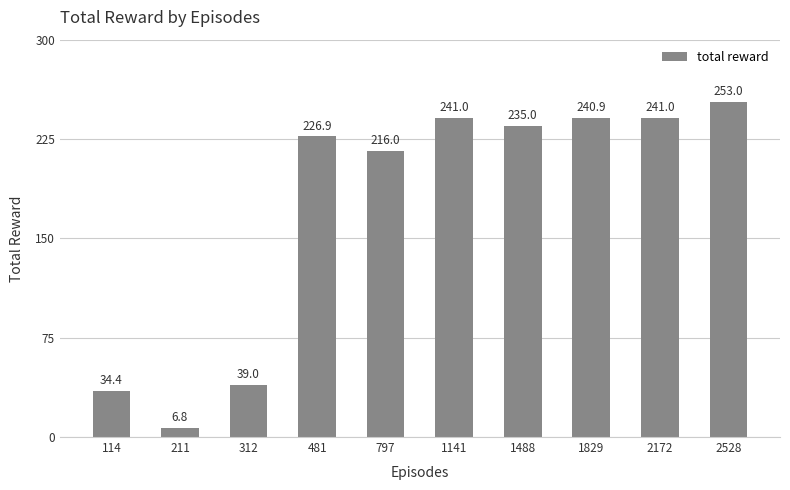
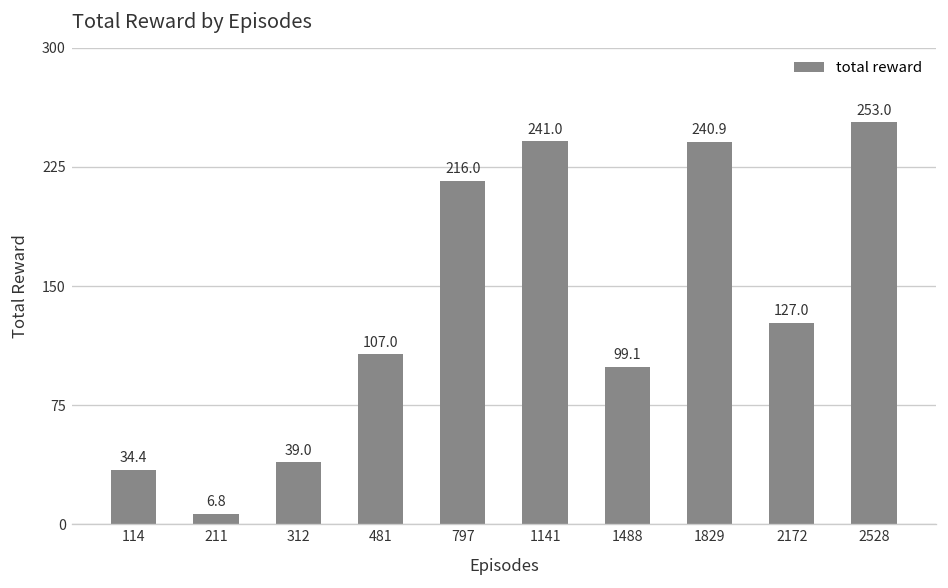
  {
    "114": 34.4,
    "211": 6.8,
    "312": 39.0,
-   "481": 226.9,
+   "481": 107.0,
    "797": 216.0,
    "1141": 241.0,
-   "1488": 235.0,
+   "1488": 99.1,
    "1829": 240.9,
-   "2172": 241.0,
+   "2172": 127.0,
    "2528": 253.0
  }
